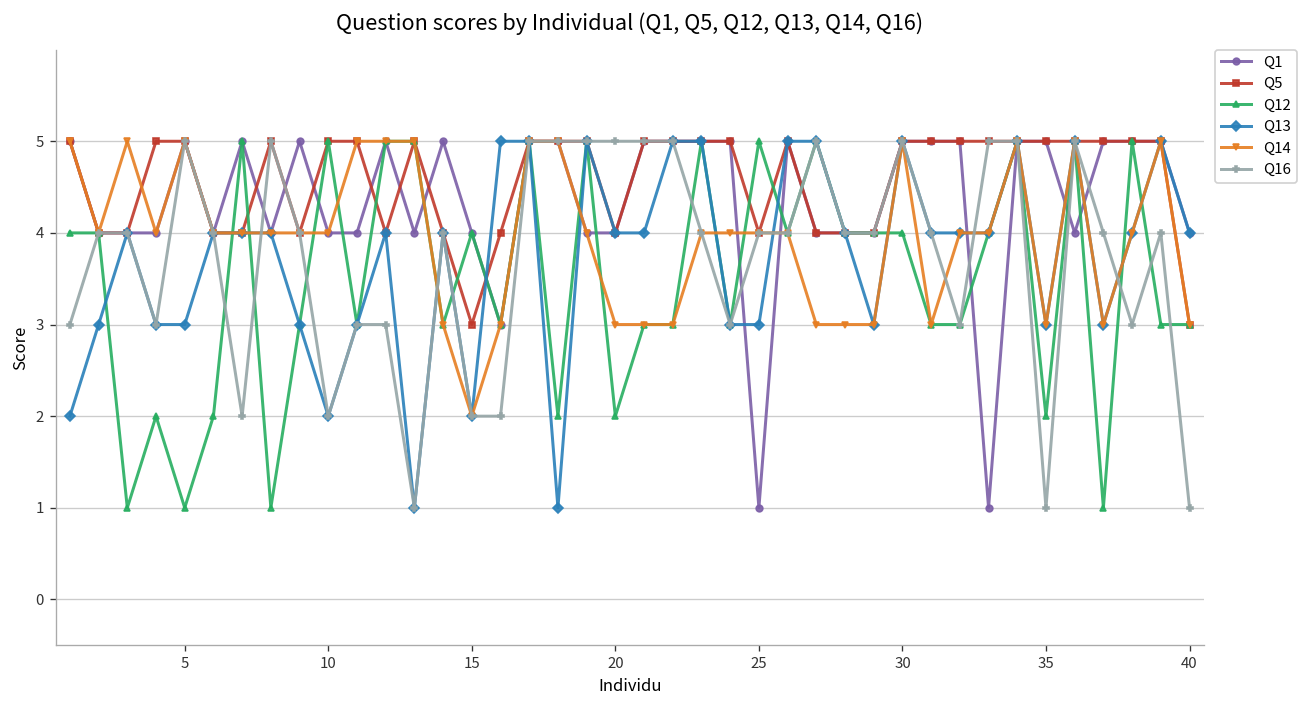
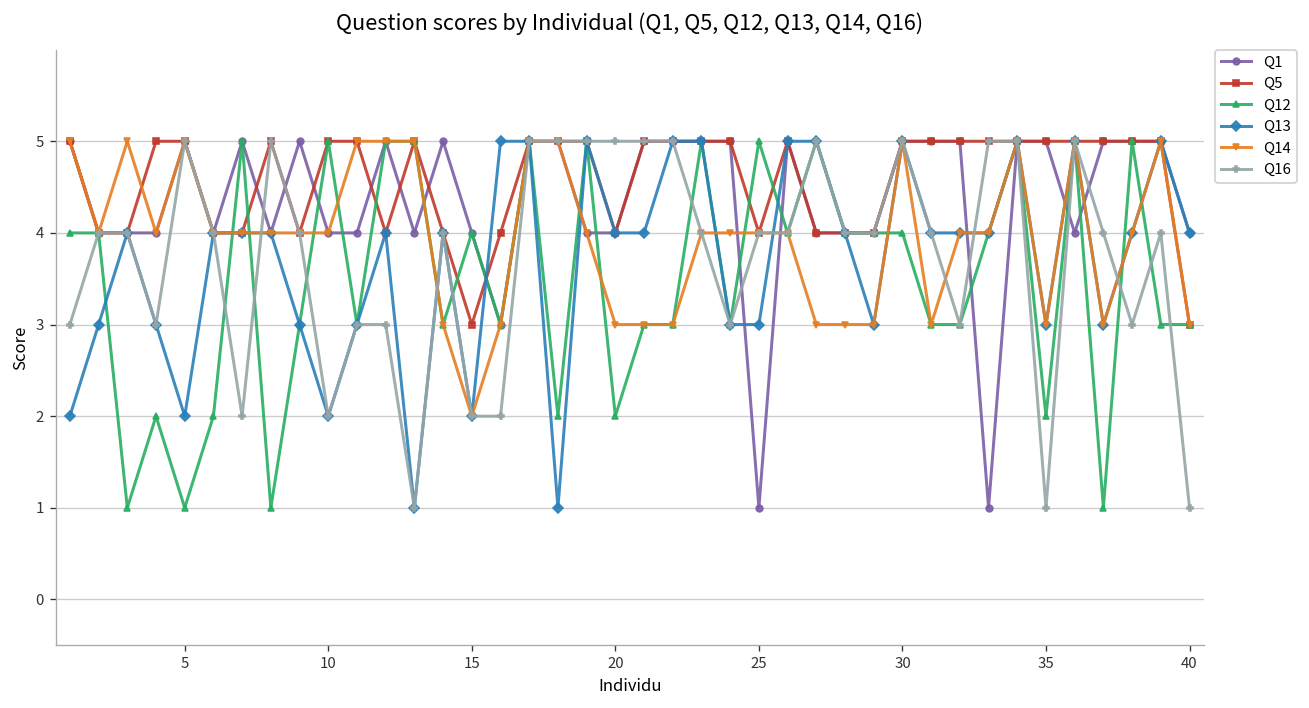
  {
    "Q1": {
      "25": 1
    },
    "Q5": {
      "15": 3
    },
    "Q12": {
      "5": 1,
      "20": 2,
      "25": 5,
      "30": 4,
      "35": 2
    },
    "Q13": {
-     "5": 3,
+     "5": 2,
      "25": 3
    },
    "Q14": {
      "20": 3
    },
    "Q16": {
      "20": 5,
      "35": 1,
      "40": 1
    }
  }
